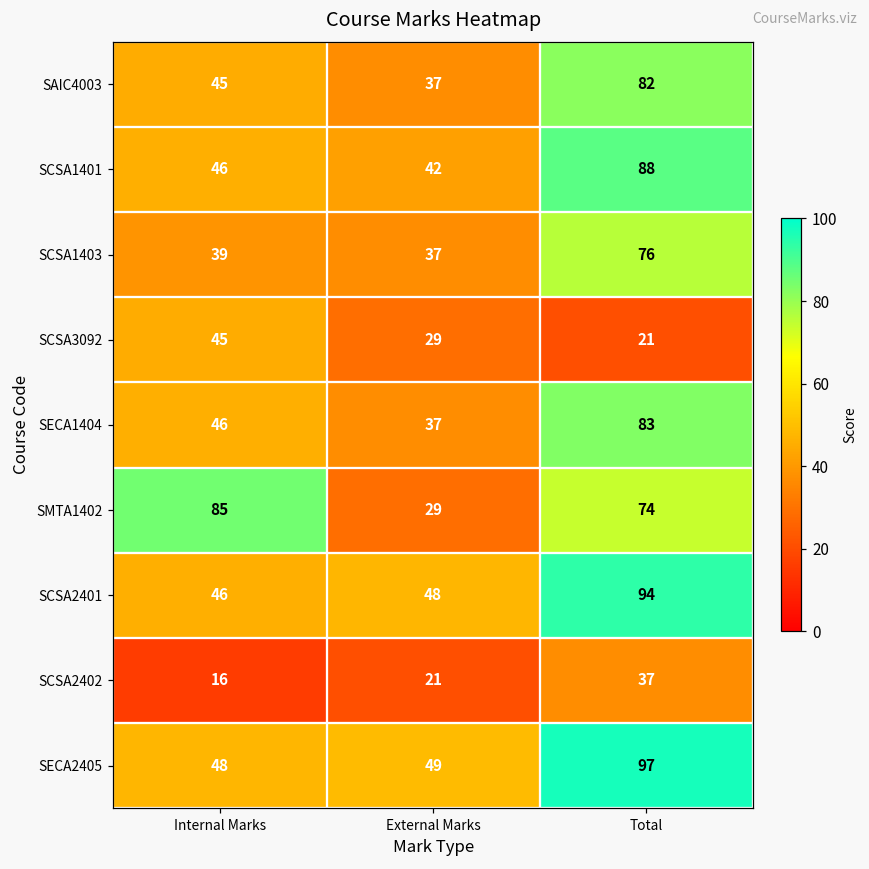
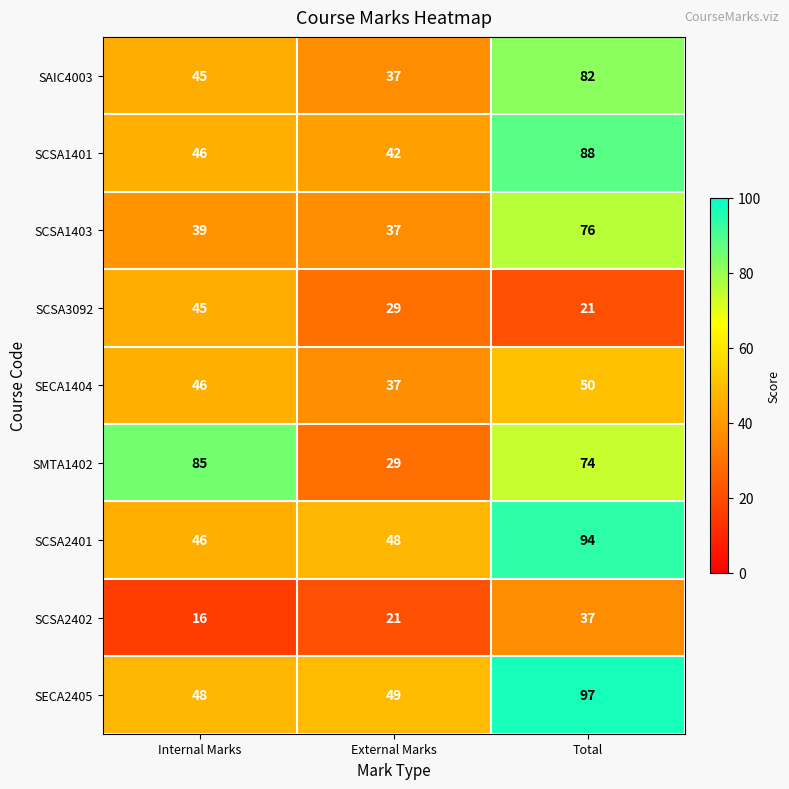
  {
    "SAIC4003": {
      "Internal Marks": 45,
      "External Marks": 37,
      "Total": 82
    },
    "SCSA1401": {
      "Internal Marks": 46,
      "External Marks": 42,
      "Total": 88
    },
    "SCSA1403": {
      "Internal Marks": 39,
      "External Marks": 37,
      "Total": 76
    },
    "SCSA3092": {
      "Internal Marks": 45,
      "External Marks": 29,
      "Total": 21
    },
    "SECA1404": {
      "Internal Marks": 46,
      "External Marks": 37,
-     "Total": 83
+     "Total": 50
    },
    "SMTA1402": {
      "Internal Marks": 85,
      "External Marks": 29,
      "Total": 74
    },
    "SCSA2401": {
      "Internal Marks": 46,
      "External Marks": 48,
      "Total": 94
    },
    "SCSA2402": {
      "Internal Marks": 16,
      "External Marks": 21,
      "Total": 37
    },
    "SECA2405": {
      "Internal Marks": 48,
      "External Marks": 49,
      "Total": 97
    }
  }
